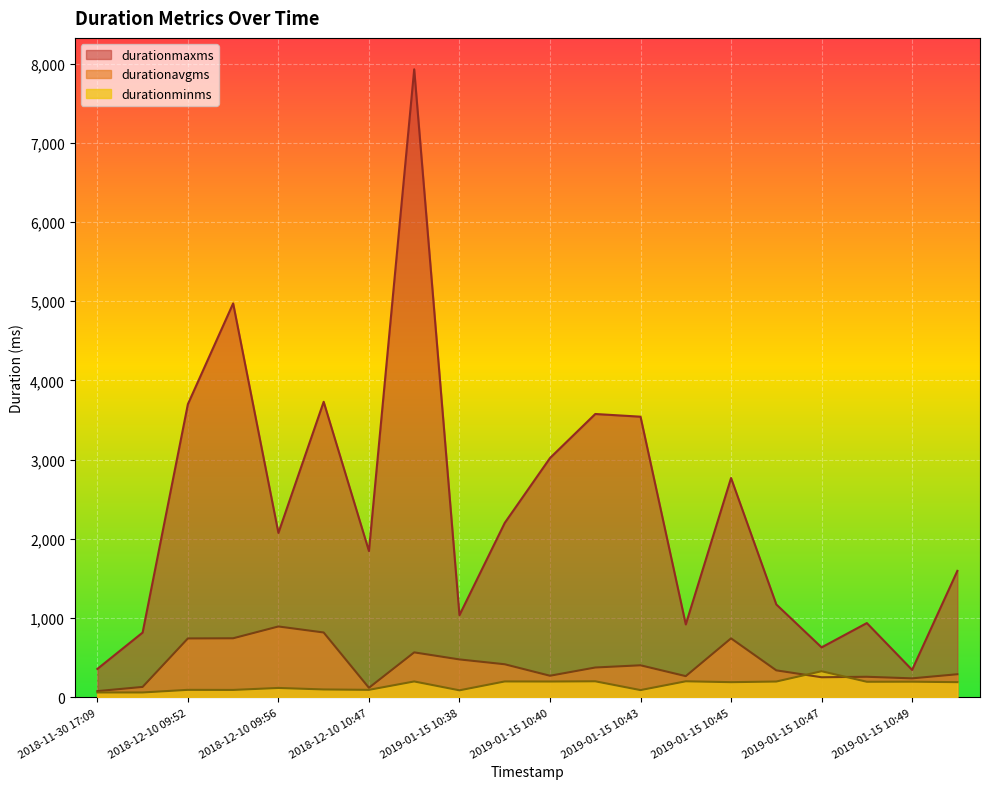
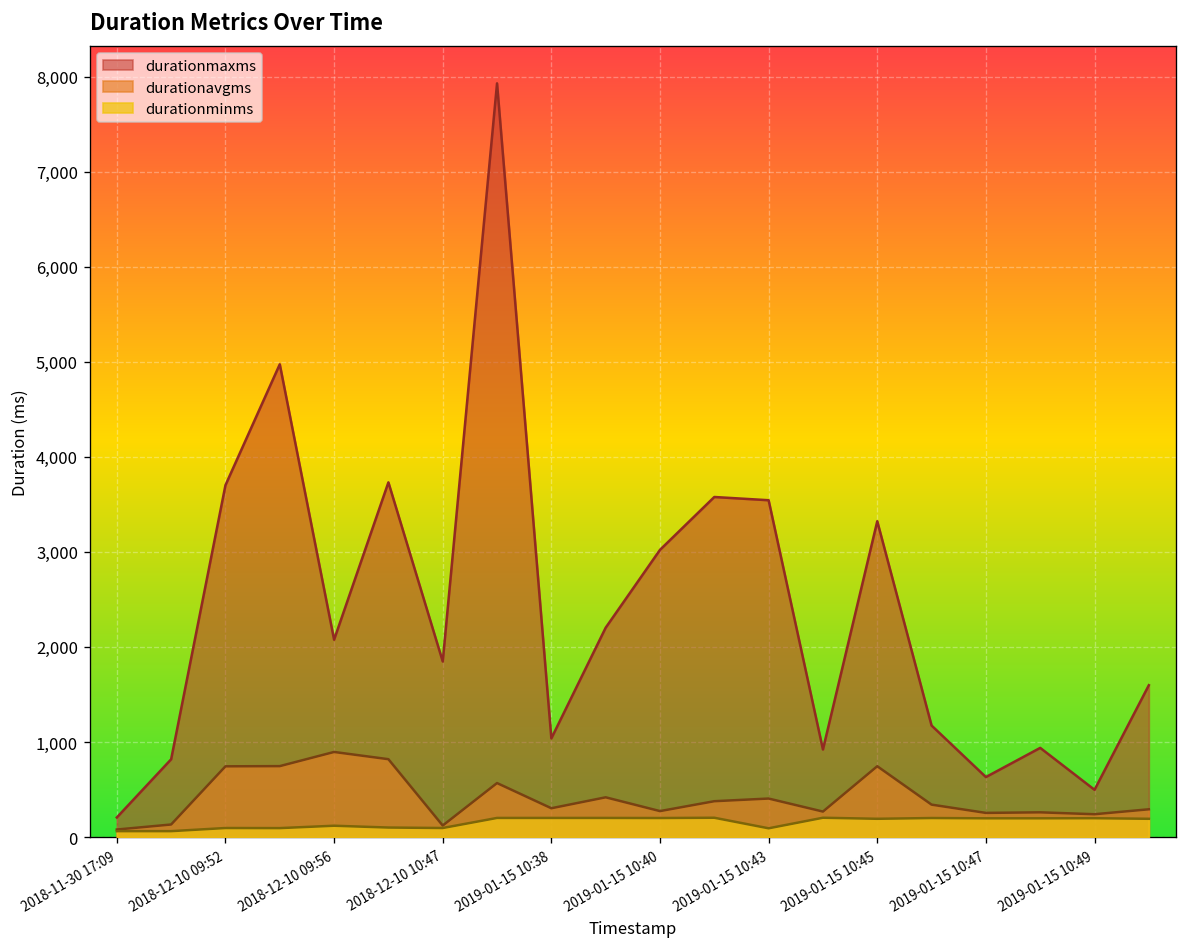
  {
    "durationmaxms": {
-     "2018-11-30 17:09": "400",
+     "2018-11-30 17:09": "200",
      "2018-12-10 09:52": "3,700",
      "2018-12-10 09:56": "2,100",
      "2018-12-10 10:47": "1,800",
      "2019-01-15 10:38": "1,000",
      "2019-01-15 10:40": "3,000",
      "2019-01-15 10:43": "3,500",
-     "2019-01-15 10:45": "2,800",
+     "2019-01-15 10:45": "3,300",
      "2019-01-15 10:47": "600",
-     "2019-01-15 10:49": "300"
+     "2019-01-15 10:49": "500"
    },
    "durationavgms": {
      "2018-12-10 09:52": "700",
      "2018-12-10 09:56": "900",
-     "2019-01-15 10:38": "500",
+     "2019-01-15 10:38": "300",
      "2019-01-15 10:40": "300",
      "2019-01-15 10:43": "400",
      "2019-01-15 10:45": "700",
      "2019-01-15 10:47": "300",
      "2019-01-15 10:49": "200"
    },
    "durationminms": {
      "2018-12-10 09:52": "100",
      "2018-12-10 09:56": "100",
-     "2019-01-15 10:38": "100",
+     "2019-01-15 10:38": "200",
      "2019-01-15 10:40": "200",
      "2019-01-15 10:43": "100",
      "2019-01-15 10:45": "200",
-     "2019-01-15 10:47": "300",
+     "2019-01-15 10:47": "200",
      "2019-01-15 10:49": "200"
    }
  }
